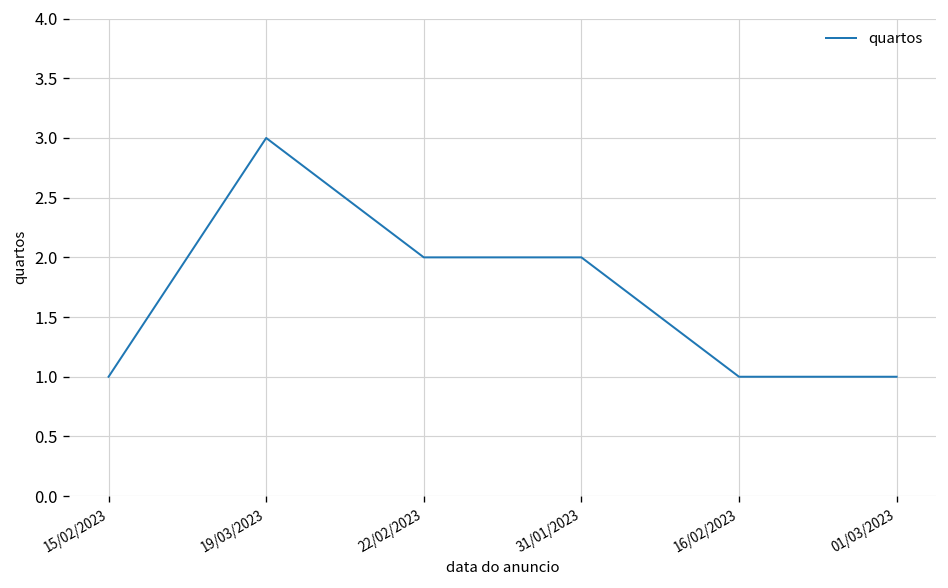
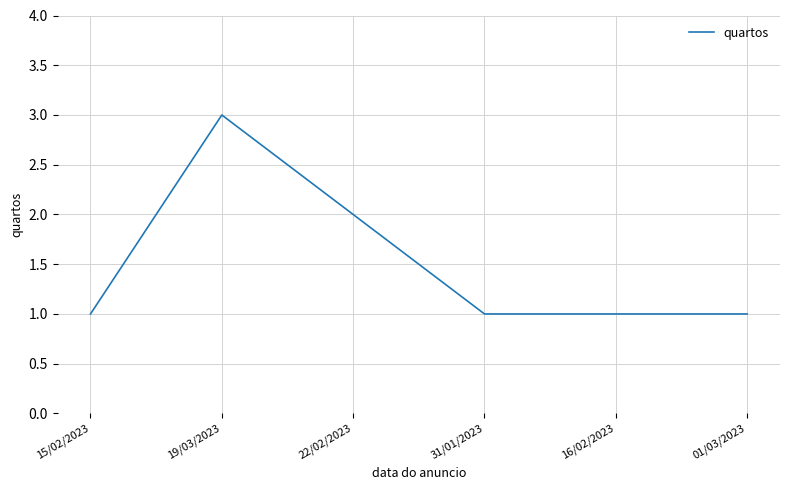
  {
    "15/02/2023": 1,
    "19/03/2023": 3,
    "22/02/2023": 2,
-   "31/01/2023": 2,
+   "31/01/2023": 1,
    "16/02/2023": 1,
    "01/03/2023": 1
  }
